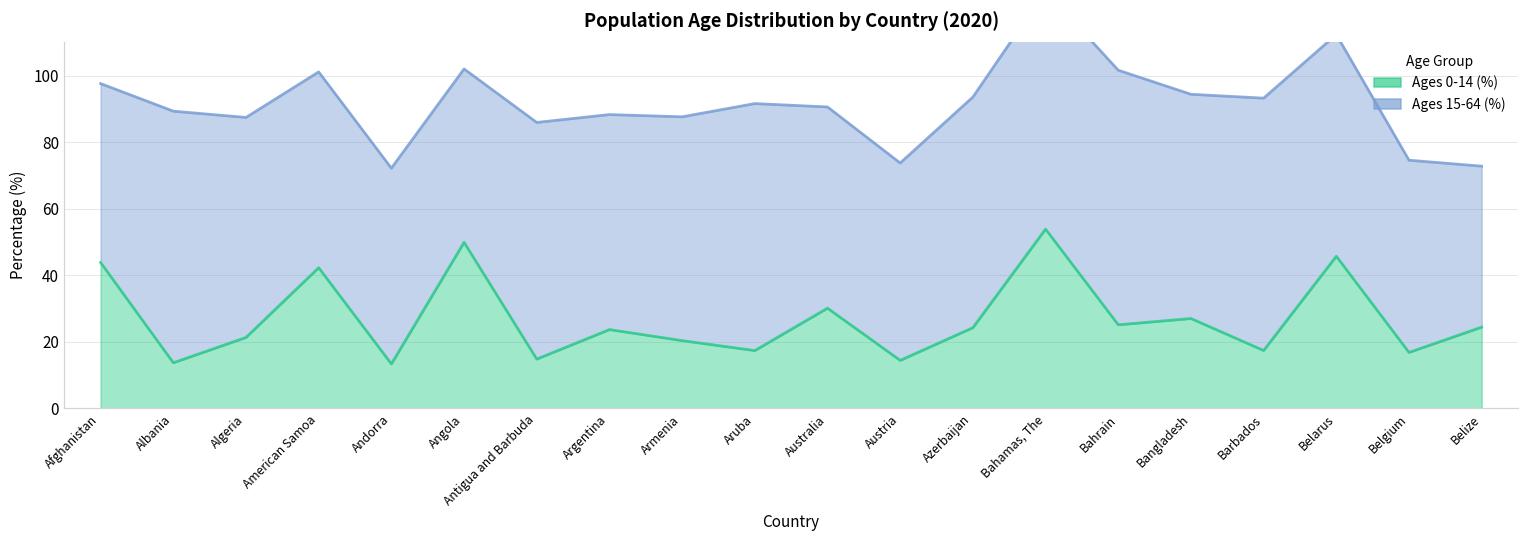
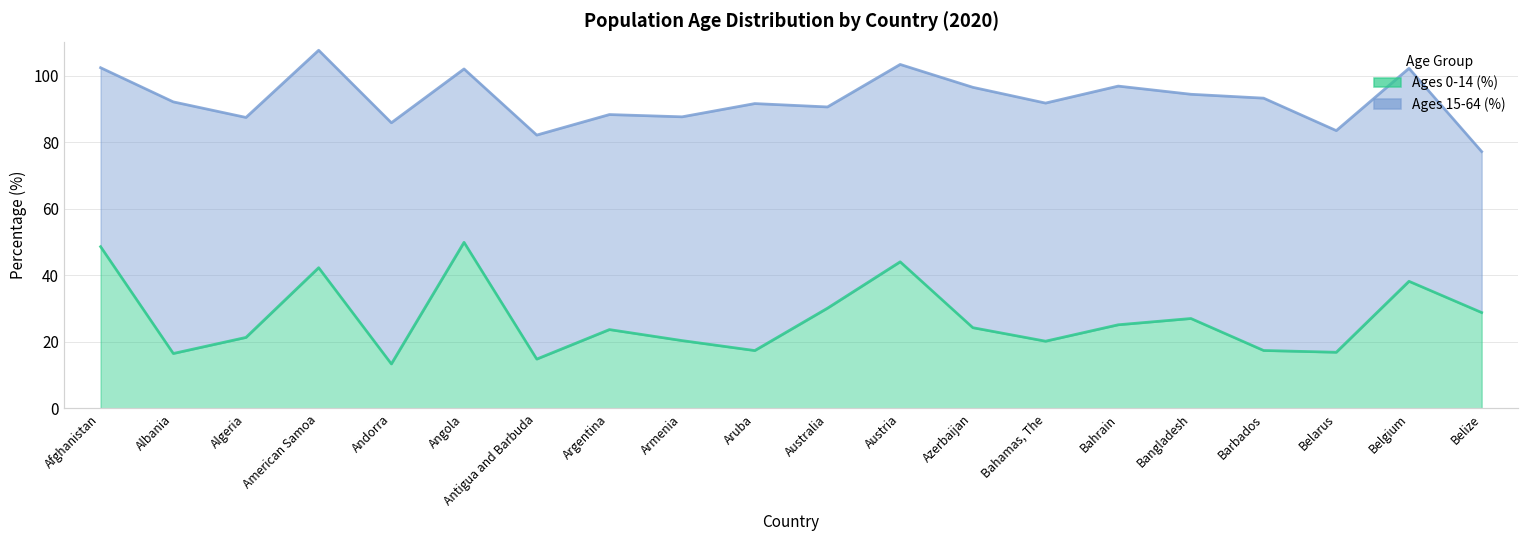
  {
    "Ages 0-14 (%)": {
-     "Afghanistan": 44,
-     "Albania": 14,
+     "Afghanistan": 49,
+     "Albania": 16,
      "Algeria": 21,
      "American Samoa": 42,
      "Andorra": 13,
      "Angola": 50,
      "Antigua and Barbuda": 15,
      "Argentina": 24,
      "Armenia": 20,
      "Aruba": 17,
      "Australia": 30,
-     "Austria": 14,
+     "Austria": 44,
      "Azerbaijan": 24,
-     "Bahamas, The": 54,
+     "Bahamas, The": 20,
      "Bahrain": 25,
      "Bangladesh": 27,
      "Barbados": 17,
-     "Belarus": 46,
-     "Belgium": 17,
-     "Belize": 24
+     "Belarus": 17,
+     "Belgium": 38,
+     "Belize": 29
    },
    "Ages 15-64 (%)": {
      "Afghanistan": 54,
      "Albania": 76,
      "Algeria": 66,
-     "American Samoa": 59,
-     "Andorra": 59,
+     "American Samoa": 65,
+     "Andorra": 72,
      "Angola": 52,
-     "Antigua and Barbuda": 71,
+     "Antigua and Barbuda": 67,
      "Argentina": 65,
      "Armenia": 67,
      "Aruba": 74,
      "Australia": 60,
      "Austria": 59,
-     "Azerbaijan": 69,
-     "Bahrain": 77,
+     "Azerbaijan": 72,
+     "Bahrain": 72,
      "Bangladesh": 67,
      "Barbados": 76,
-     "Belgium": 58,
+     "Belgium": 64,
      "Belize": 48
    }
  }
